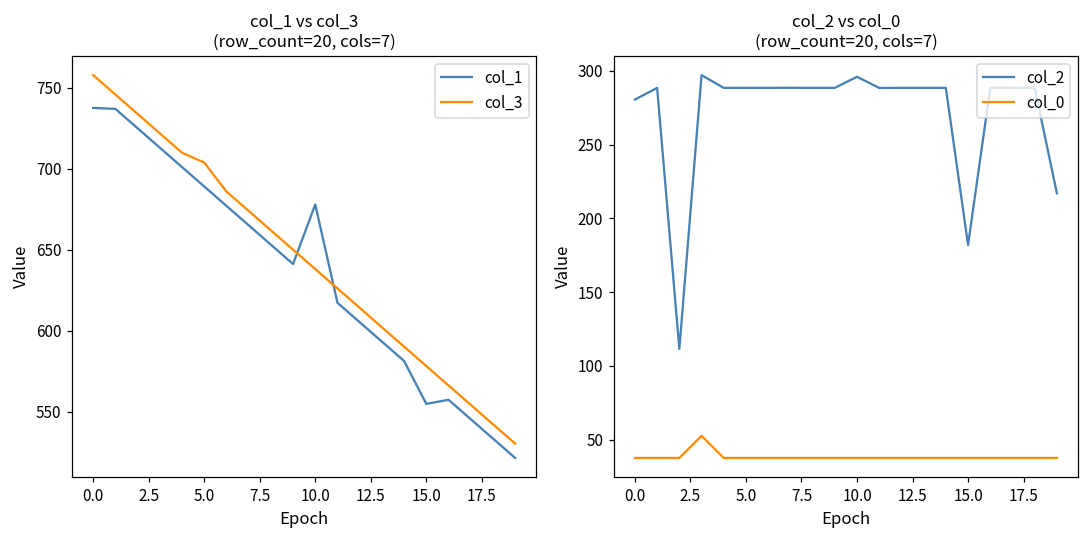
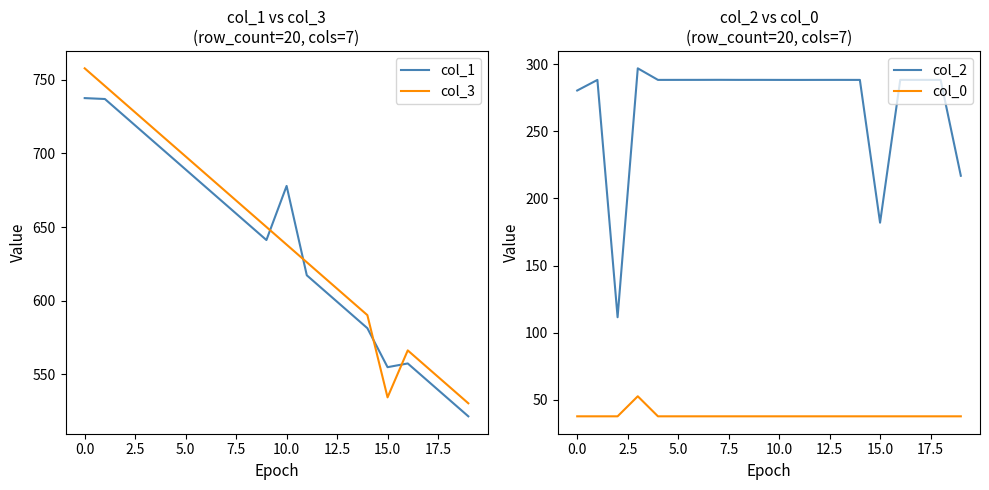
  {
    "col_1 vs col_3 (row_count=20, cols=7)": {
      "col_1": {
        "0.0": 737,
        "5.0": 689,
        "10.0": 678,
        "15.0": 555
      },
      "col_3": {
        "0.0": 758,
-       "5.0": 704,
+       "5.0": 698,
        "10.0": 638,
-       "15.0": 578
+       "15.0": 534
      }
    },
    "col_2 vs col_0 (row_count=20, cols=7)": {
      "col_2": {
        "0.0": 281,
        "5.0": 288,
-       "10.0": 296,
+       "10.0": 288,
        "15.0": 182
      },
      "col_0": {
        "0.0": 38,
        "5.0": 38,
        "10.0": 38,
        "15.0": 38
      }
    }
  }
